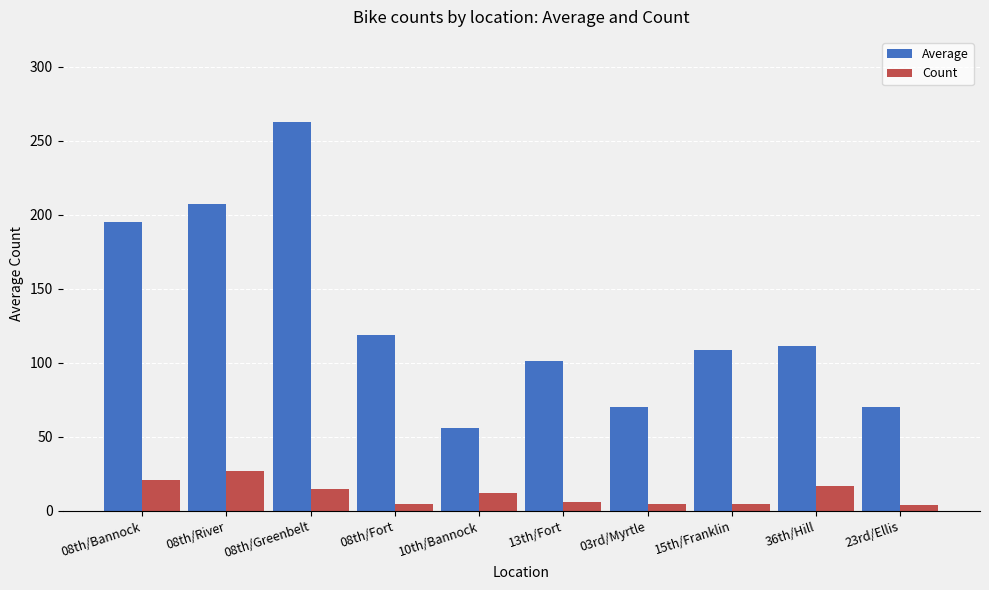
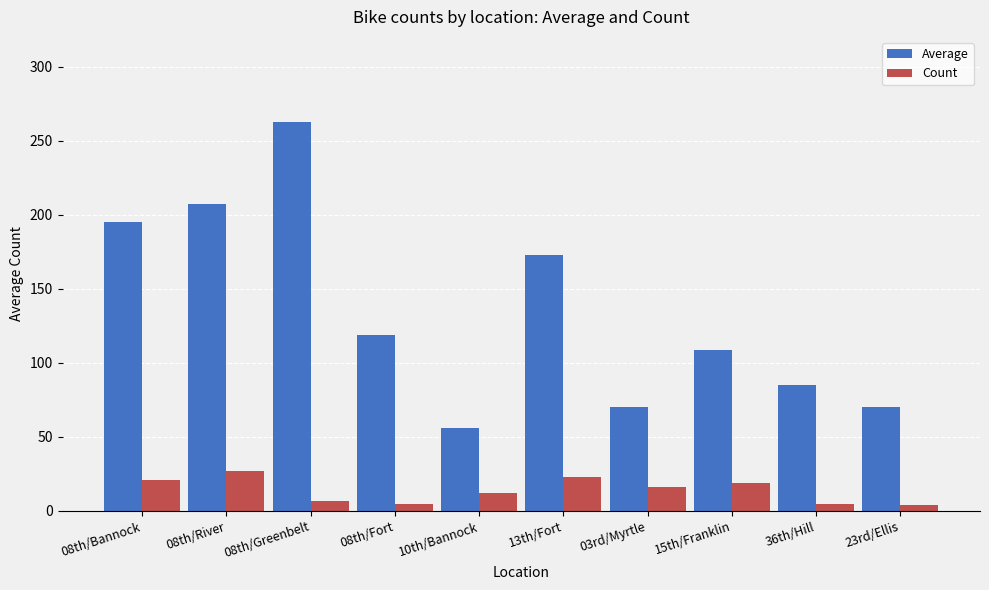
  {
    "Average": {
      "08th/Bannock": 195,
      "08th/River": 207,
      "08th/Greenbelt": 263,
      "08th/Fort": 119,
      "10th/Bannock": 56,
-     "13th/Fort": 101,
+     "13th/Fort": 173,
      "03rd/Myrtle": 70,
      "15th/Franklin": 109,
-     "36th/Hill": 111,
+     "36th/Hill": 85,
      "23rd/Ellis": 70
    },
    "Count": {
      "08th/Bannock": 21,
      "08th/River": 27,
-     "08th/Greenbelt": 15,
+     "08th/Greenbelt": 7,
      "08th/Fort": 5,
      "10th/Bannock": 12,
-     "13th/Fort": 6,
-     "03rd/Myrtle": 5,
-     "15th/Franklin": 5,
-     "36th/Hill": 17,
+     "13th/Fort": 23,
+     "03rd/Myrtle": 16,
+     "15th/Franklin": 19,
+     "36th/Hill": 5,
      "23rd/Ellis": 4
    }
  }
